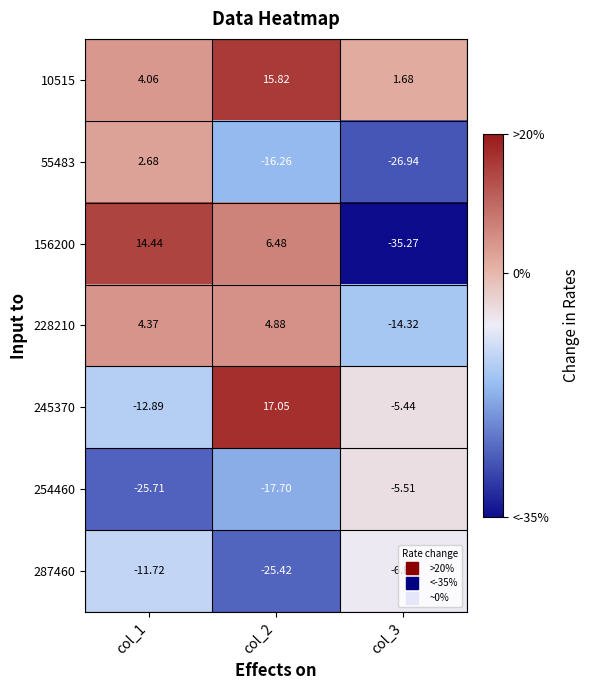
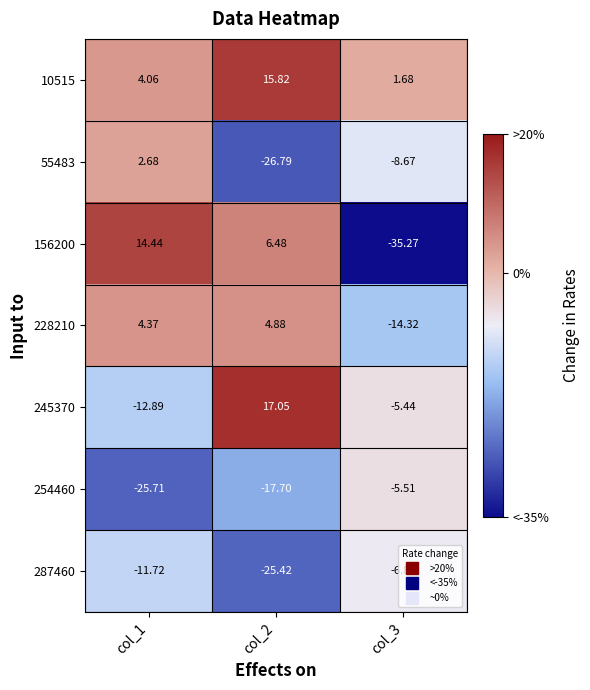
  {
    "10515": {
      "col_1": 4.06,
      "col_2": 15.82,
      "col_3": 1.68
    },
    "55483": {
      "col_1": 2.68,
-     "col_2": -16.26,
-     "col_3": -26.94
+     "col_2": -26.79,
+     "col_3": -8.67
    },
    "156200": {
      "col_1": 14.44,
      "col_2": 6.48,
      "col_3": -35.27
    },
    "228210": {
      "col_1": 4.37,
      "col_2": 4.88,
      "col_3": -14.32
    },
    "245370": {
      "col_1": -12.89,
      "col_2": 17.05,
      "col_3": -5.44
    },
    "254460": {
      "col_1": -25.71,
      "col_2": -17.70,
      "col_3": -5.51
    },
    "287460": {
      "col_1": -11.72,
      "col_2": -25.42
    }
  }
